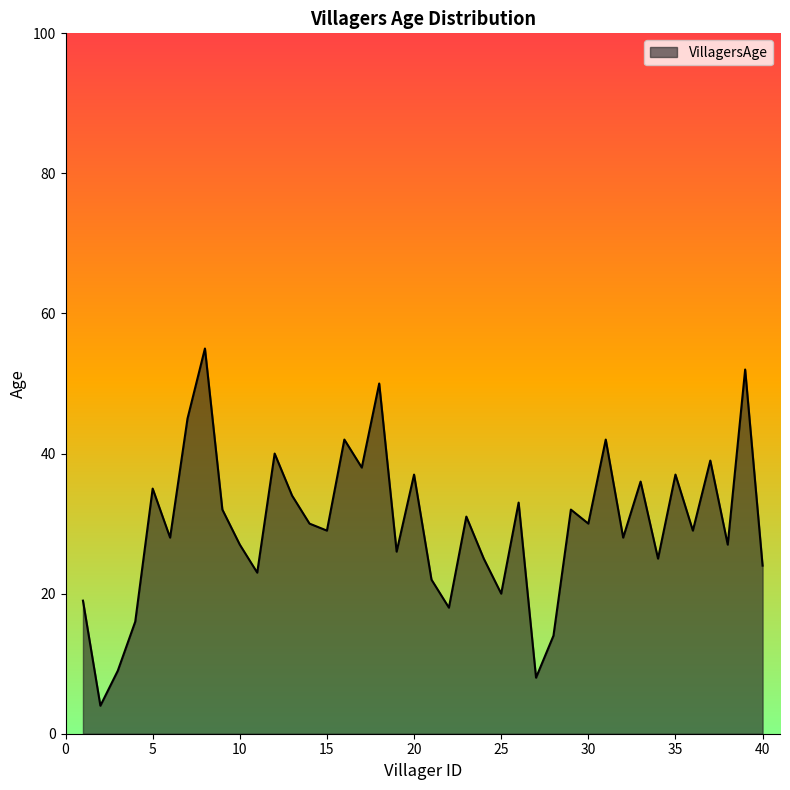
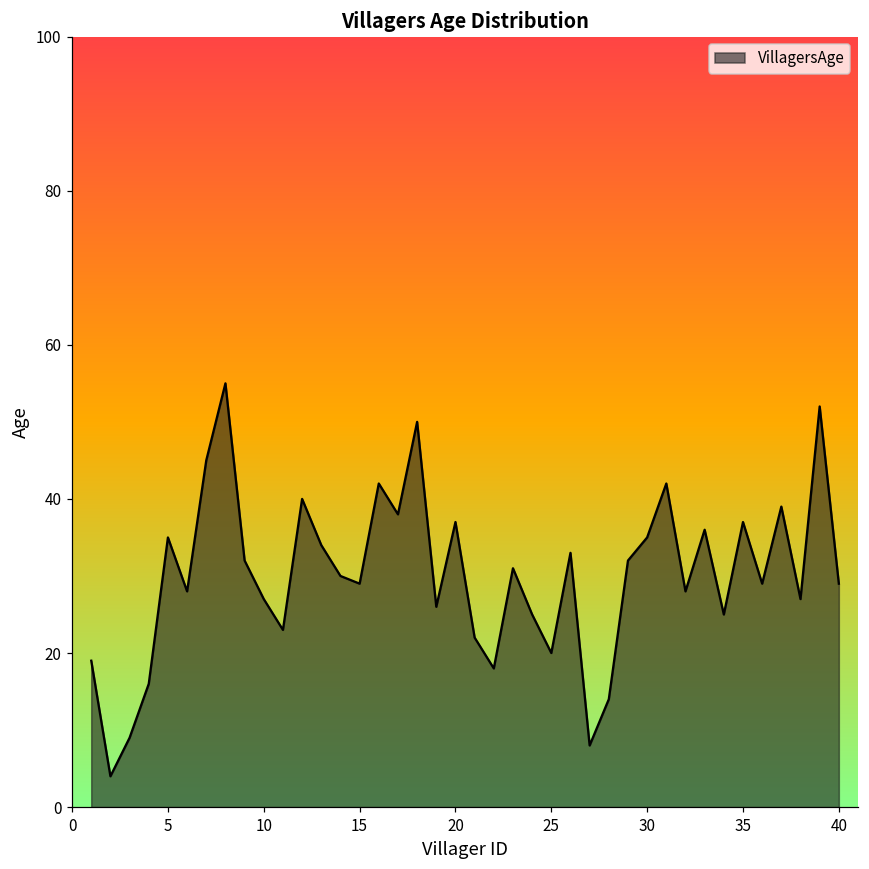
  {
    "5": 35,
    "10": 27,
    "15": 29,
    "20": 37,
    "25": 20,
-   "30": 30,
+   "30": 35,
    "35": 37,
-   "40": 24
+   "40": 29
  }
